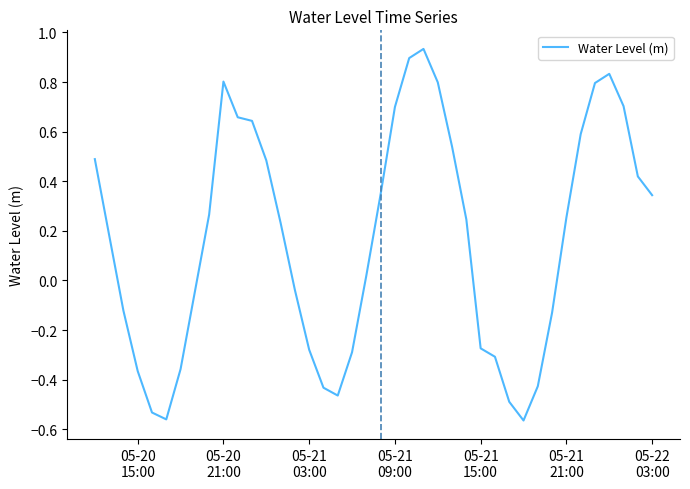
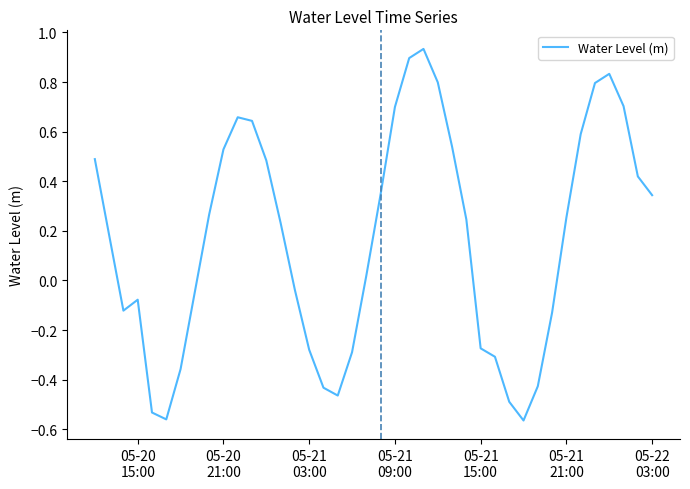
  {
-   "05-20 15:00": -0.37,
-   "05-20 21:00": 0.80,
+   "05-20 15:00": -0.08,
+   "05-20 21:00": 0.53,
    "05-21 03:00": -0.28,
    "05-21 09:00": 0.70,
    "05-21 15:00": -0.27,
    "05-21 21:00": 0.25,
    "05-22 03:00": 0.34
  }
